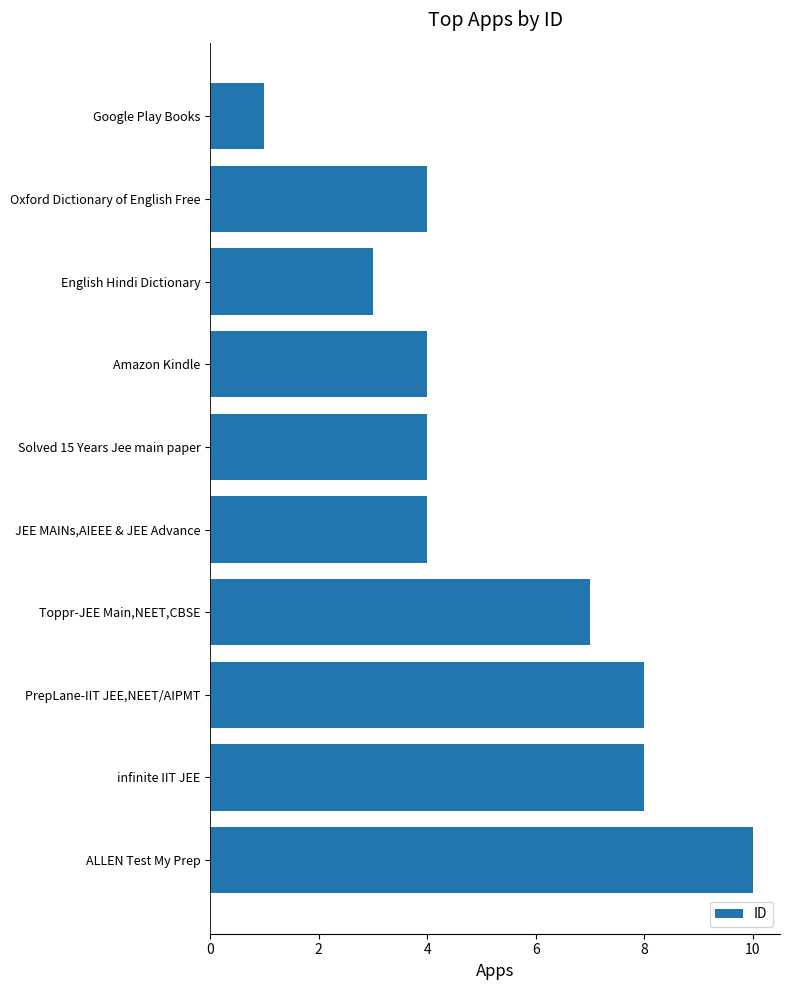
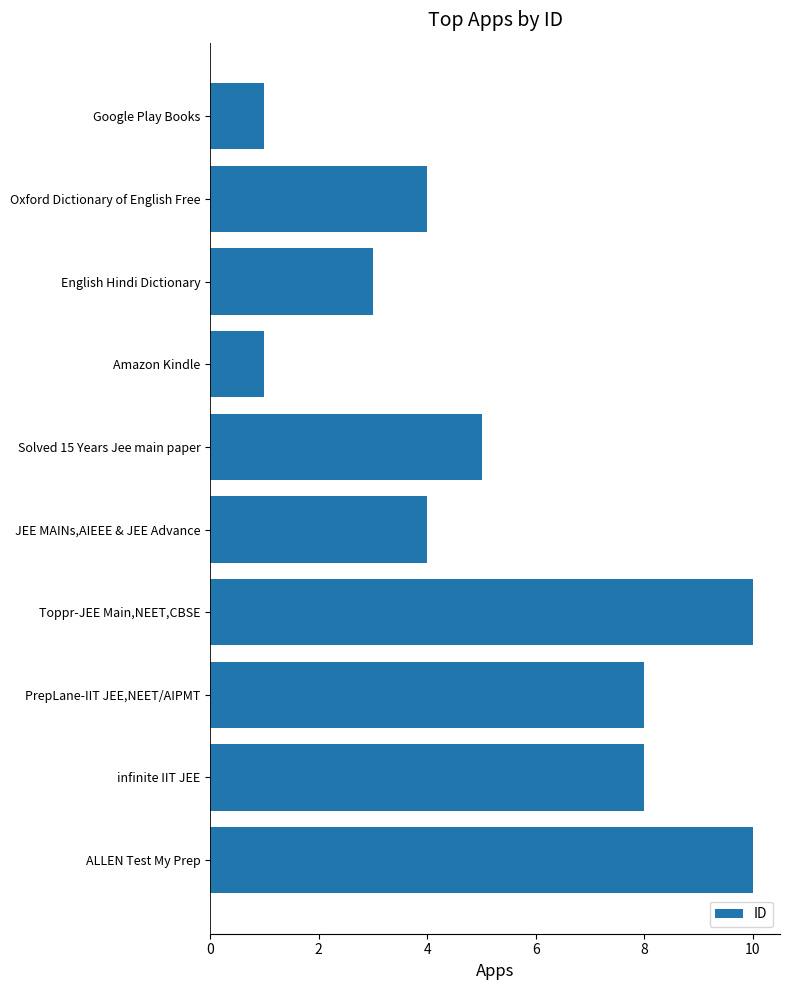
  {
    "Google Play Books": 1,
    "Oxford Dictionary of English Free": 4,
    "English Hindi Dictionary": 3,
-   "Amazon Kindle": 4,
-   "Solved 15 Years Jee main paper": 4,
+   "Amazon Kindle": 1,
+   "Solved 15 Years Jee main paper": 5,
    "JEE MAINs,AIEEE & JEE Advance": 4,
-   "Toppr-JEE Main,NEET,CBSE": 7,
+   "Toppr-JEE Main,NEET,CBSE": 10,
    "PrepLane-IIT JEE,NEET/AIPMT": 8,
    "infinite IIT JEE": 8,
    "ALLEN Test My Prep": 10
  }
